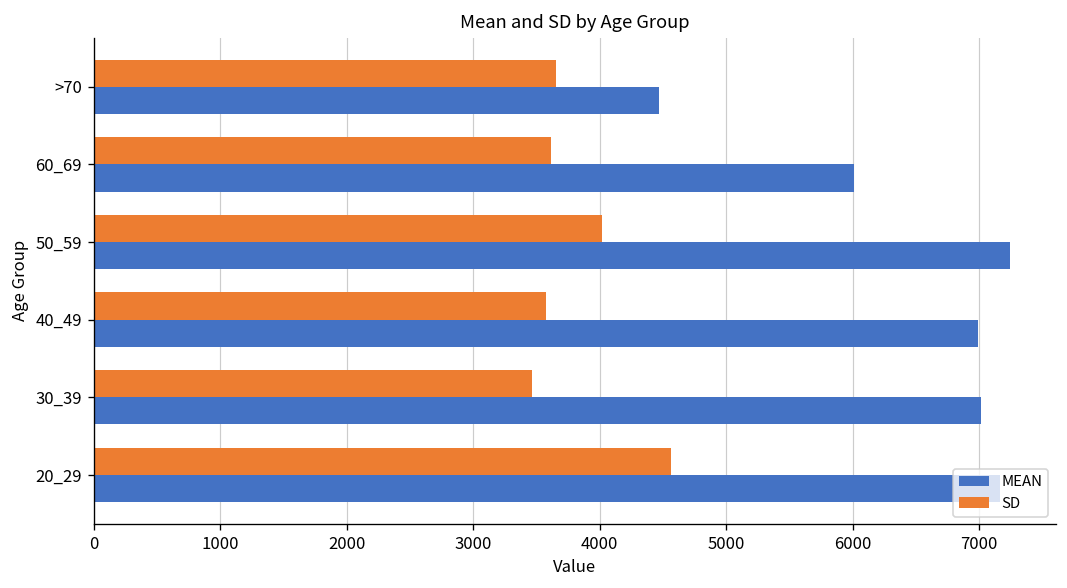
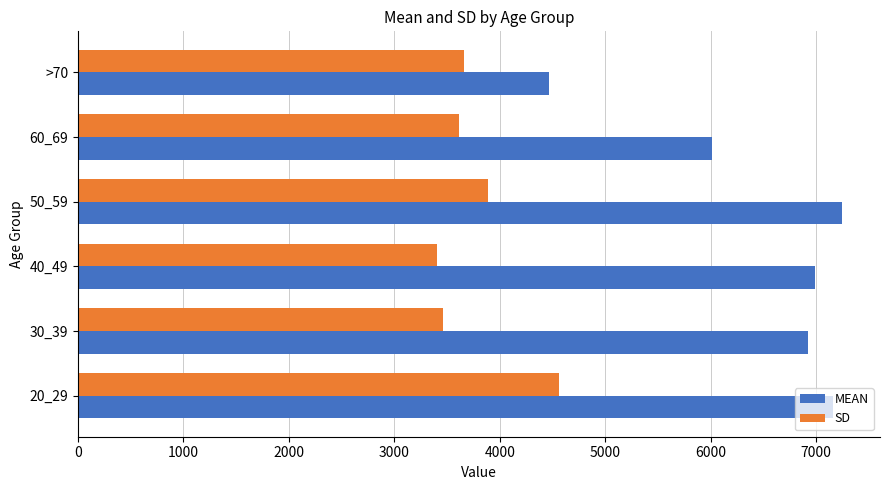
  {
    "MEAN": {
      ">70": 4470,
      "60_69": 6010,
      "50_59": 7240,
      "40_49": 6990,
-     "30_39": 7020
+     "30_39": 6920
    },
    "SD": {
      ">70": 3660,
      "60_69": 3620,
-     "50_59": 4020,
-     "40_49": 3580,
+     "50_59": 3890,
+     "40_49": 3410,
      "30_39": 3460,
      "20_29": 4560
    }
  }
